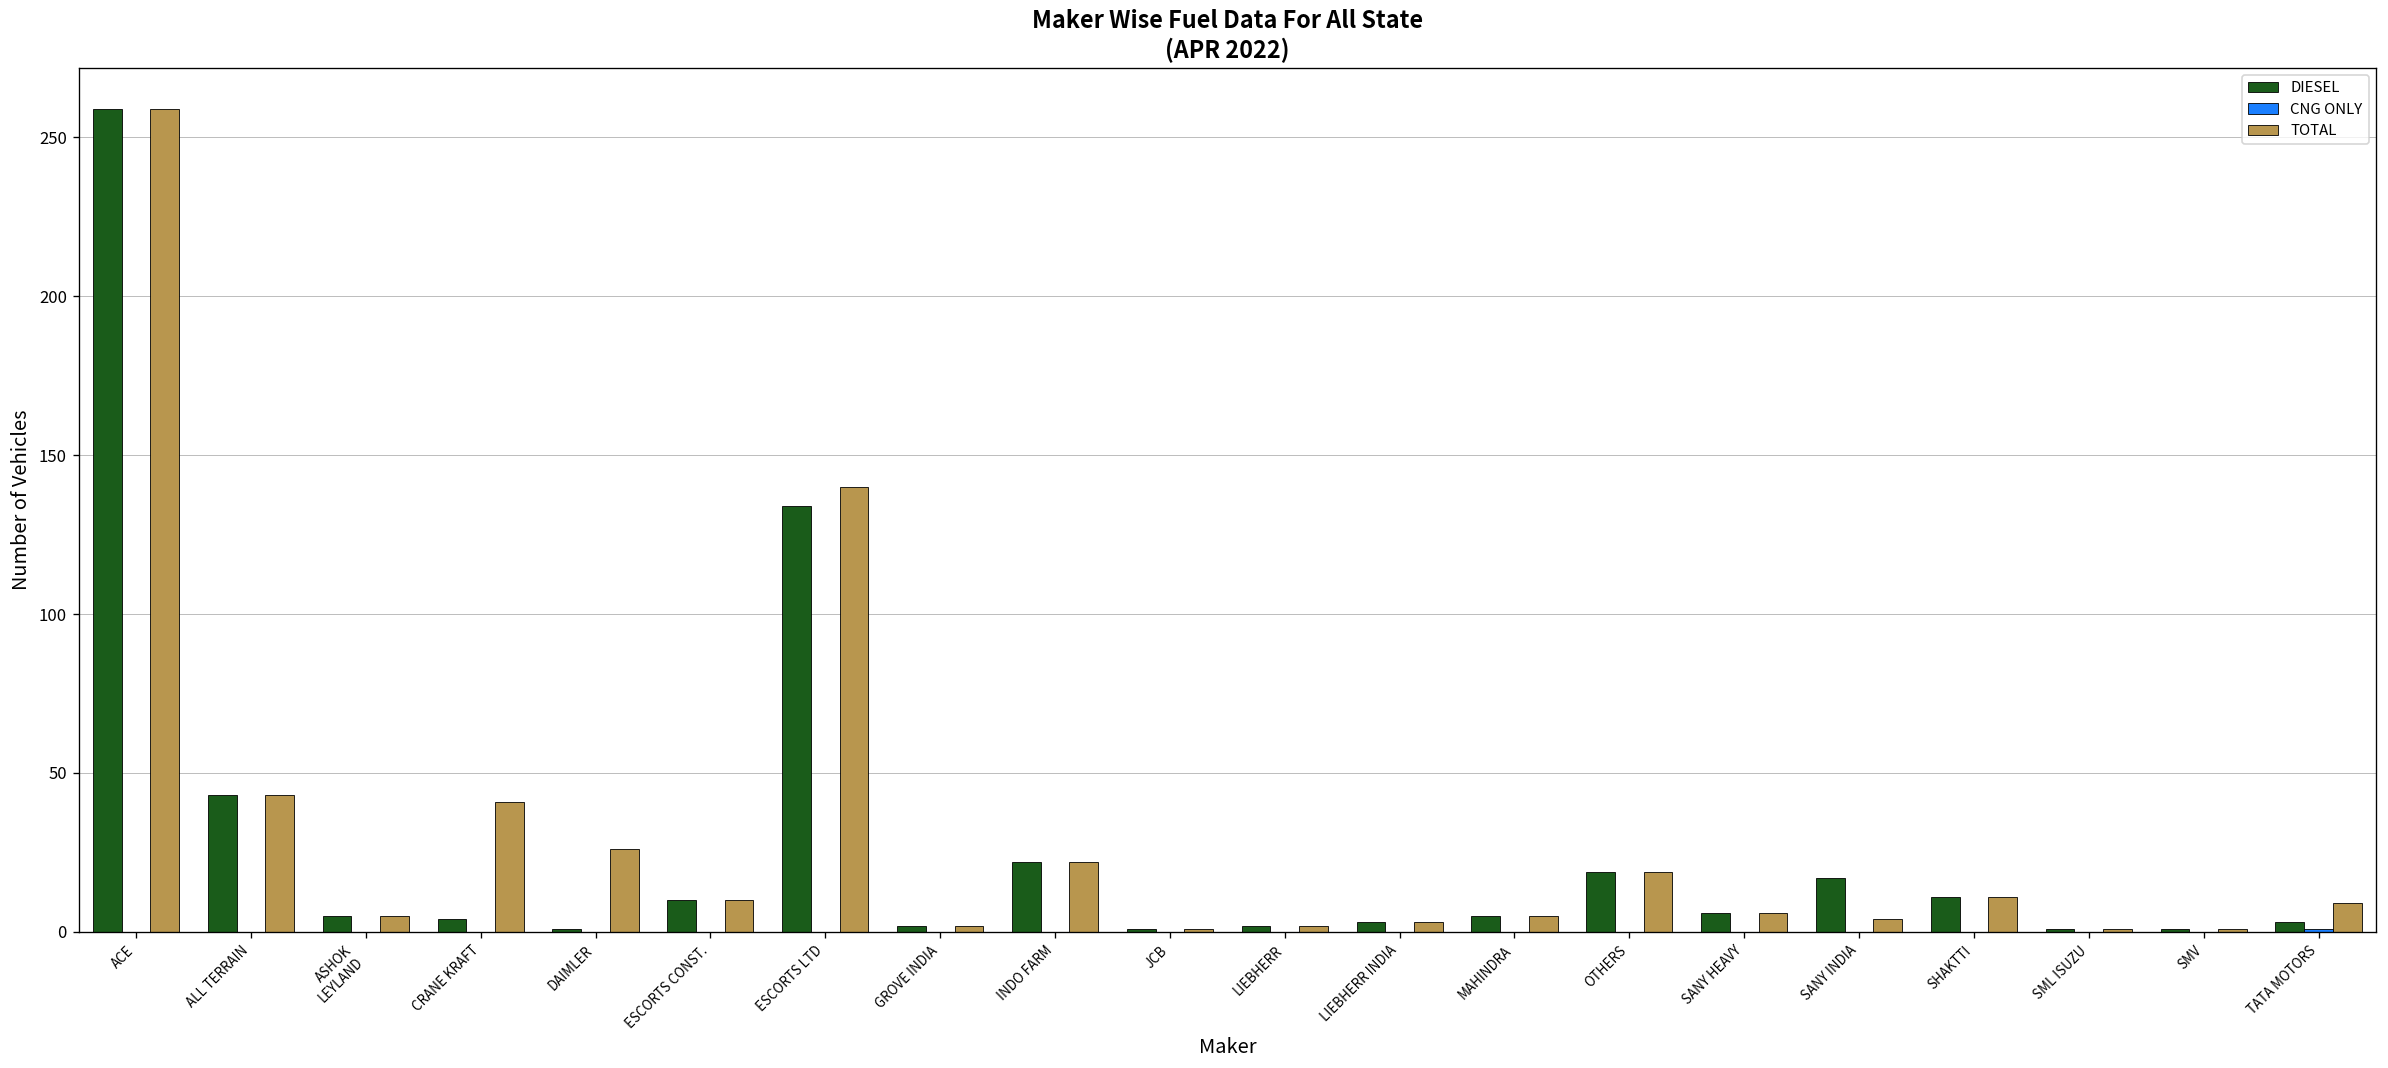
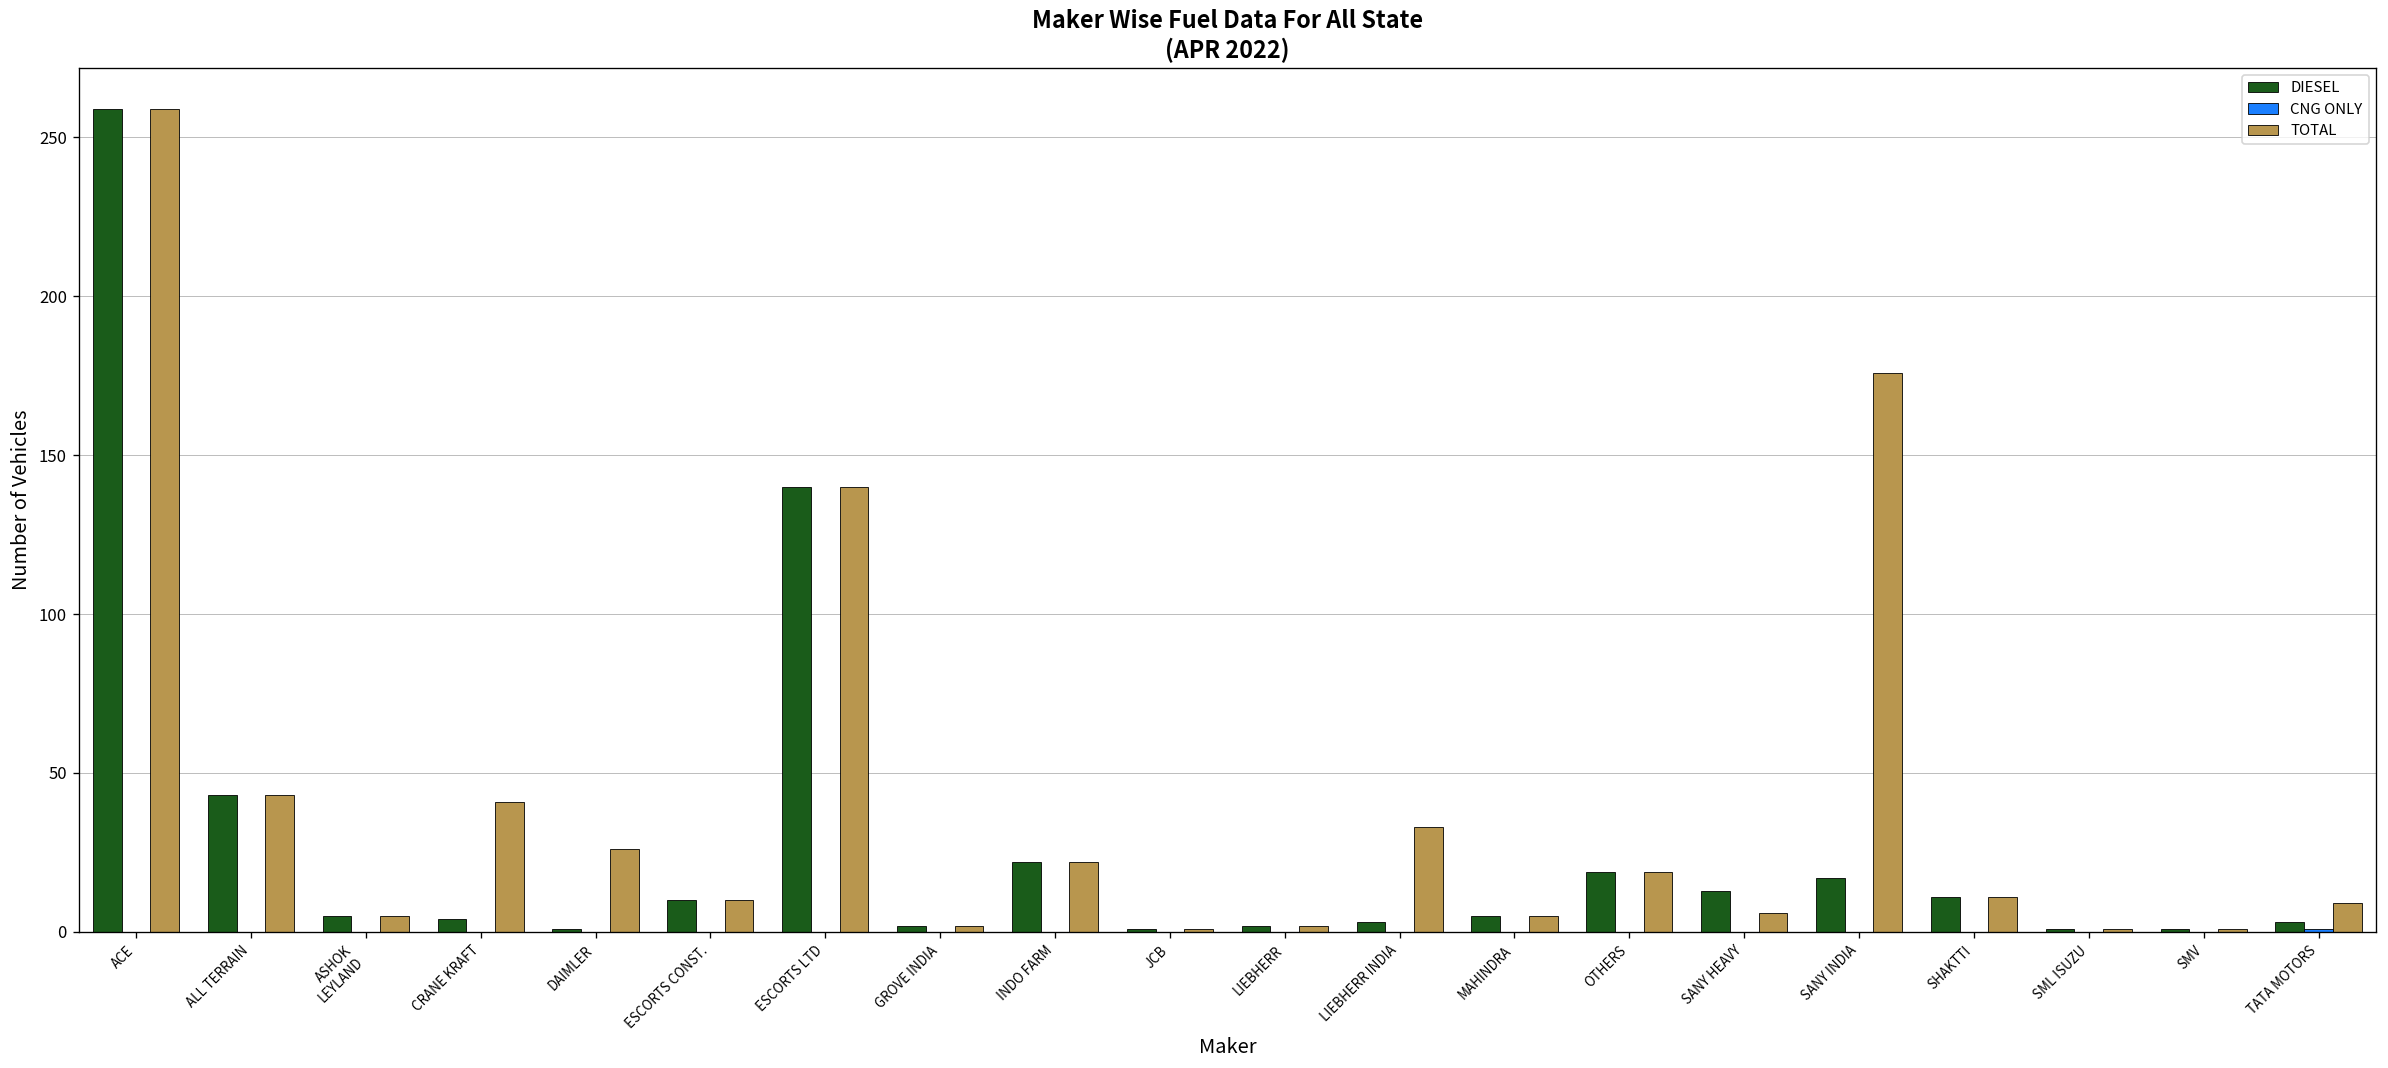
  {
    "DIESEL": {
      "ACE": 259,
      "ALL TERRAIN": 43,
      "ASHOK LEYLAND": 5,
      "CRANE KRAFT": 4,
      "DAIMLER": 1,
      "ESCORTS CONST.": 10,
-     "ESCORTS LTD": 134,
+     "ESCORTS LTD": 140,
      "GROVE INDIA": 2,
      "INDO FARM": 22,
      "JCB": 1,
      "LIEBHERR": 2,
      "LIEBHERR INDIA": 3,
      "MAHINDRA": 5,
      "OTHERS": 19,
-     "SANY HEAVY": 6,
+     "SANY HEAVY": 13,
      "SANY INDIA": 17,
      "SHAKTTI": 11,
      "SML ISUZU": 1,
      "SMV": 1,
      "TATA MOTORS": 3
    },
    "CNG ONLY": {
      "ACE": 0,
      "ALL TERRAIN": 0,
      "ASHOK LEYLAND": 0,
      "CRANE KRAFT": 0,
      "DAIMLER": 0,
      "ESCORTS CONST.": 0,
      "ESCORTS LTD": 0,
      "GROVE INDIA": 0,
      "INDO FARM": 0,
      "JCB": 0,
      "LIEBHERR": 0,
      "LIEBHERR INDIA": 0,
      "MAHINDRA": 0,
      "OTHERS": 0,
      "SANY HEAVY": 0,
      "SANY INDIA": 0,
      "SHAKTTI": 0,
      "SML ISUZU": 0,
      "SMV": 0,
      "TATA MOTORS": 1
    },
    "TOTAL": {
      "ACE": 259,
      "ALL TERRAIN": 43,
      "ASHOK LEYLAND": 5,
      "CRANE KRAFT": 41,
      "DAIMLER": 26,
      "ESCORTS CONST.": 10,
      "ESCORTS LTD": 140,
      "GROVE INDIA": 2,
      "INDO FARM": 22,
      "JCB": 1,
      "LIEBHERR": 2,
-     "LIEBHERR INDIA": 3,
+     "LIEBHERR INDIA": 33,
      "MAHINDRA": 5,
      "OTHERS": 19,
      "SANY HEAVY": 6,
-     "SANY INDIA": 4,
+     "SANY INDIA": 176,
      "SHAKTTI": 11,
      "SML ISUZU": 1,
      "SMV": 1,
      "TATA MOTORS": 9
    }
  }
